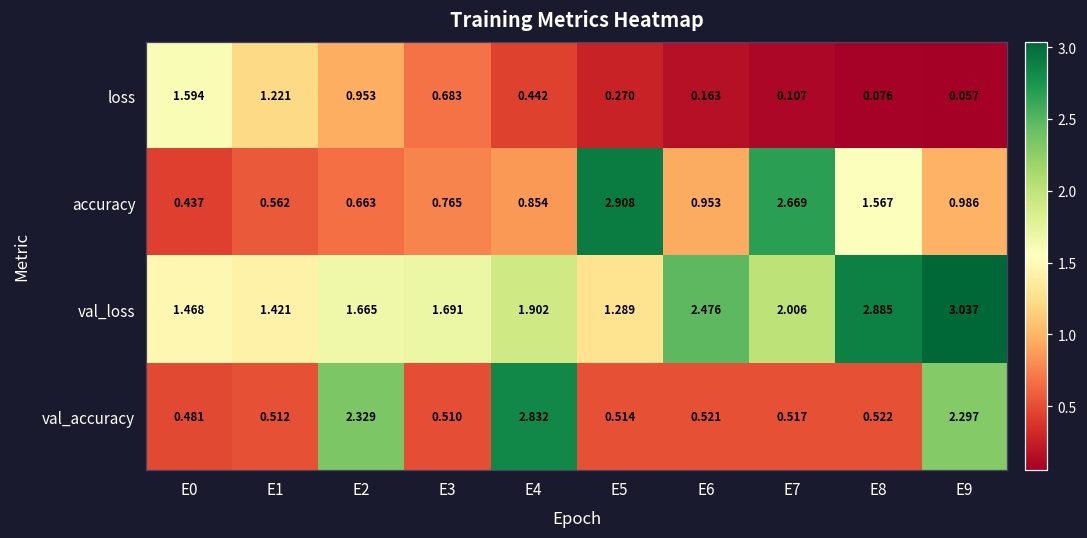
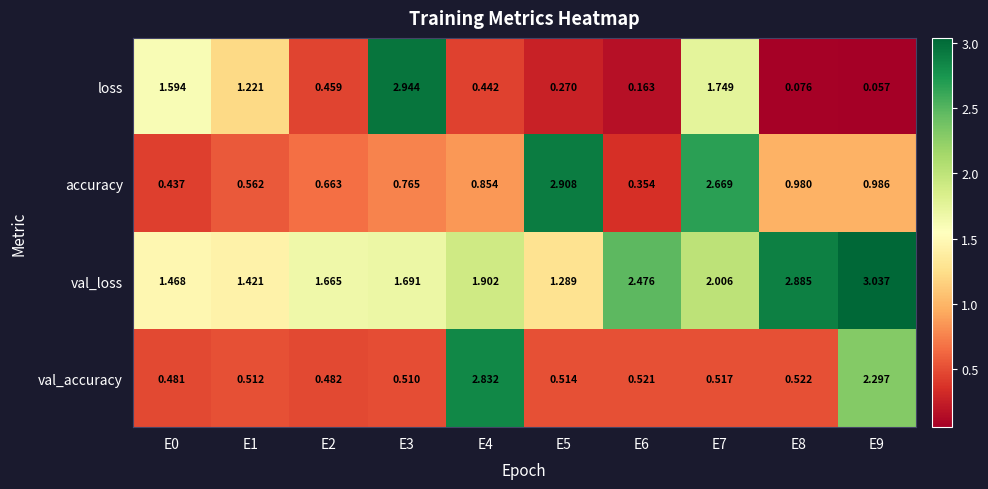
  {
    "loss": {
      "E0": 1.594,
      "E1": 1.221,
-     "E2": 0.953,
-     "E3": 0.683,
+     "E2": 0.459,
+     "E3": 2.944,
      "E4": 0.442,
      "E5": 0.270,
      "E6": 0.163,
-     "E7": 0.107,
+     "E7": 1.749,
      "E8": 0.076,
      "E9": 0.057
    },
    "accuracy": {
      "E0": 0.437,
      "E1": 0.562,
      "E2": 0.663,
      "E3": 0.765,
      "E4": 0.854,
      "E5": 2.908,
-     "E6": 0.953,
+     "E6": 0.354,
      "E7": 2.669,
-     "E8": 1.567,
+     "E8": 0.980,
      "E9": 0.986
    },
    "val_loss": {
      "E0": 1.468,
      "E1": 1.421,
      "E2": 1.665,
      "E3": 1.691,
      "E4": 1.902,
      "E5": 1.289,
      "E6": 2.476,
      "E7": 2.006,
      "E8": 2.885,
      "E9": 3.037
    },
    "val_accuracy": {
      "E0": 0.481,
      "E1": 0.512,
-     "E2": 2.329,
+     "E2": 0.482,
      "E3": 0.510,
      "E4": 2.832,
      "E5": 0.514,
      "E6": 0.521,
      "E7": 0.517,
      "E8": 0.522,
      "E9": 2.297
    }
  }
